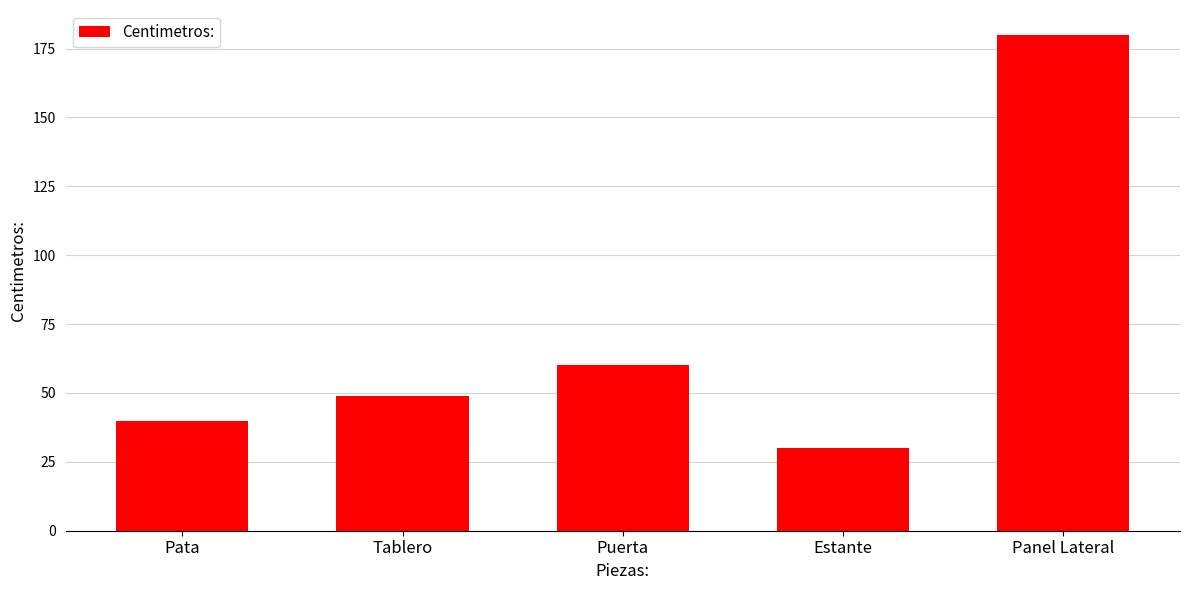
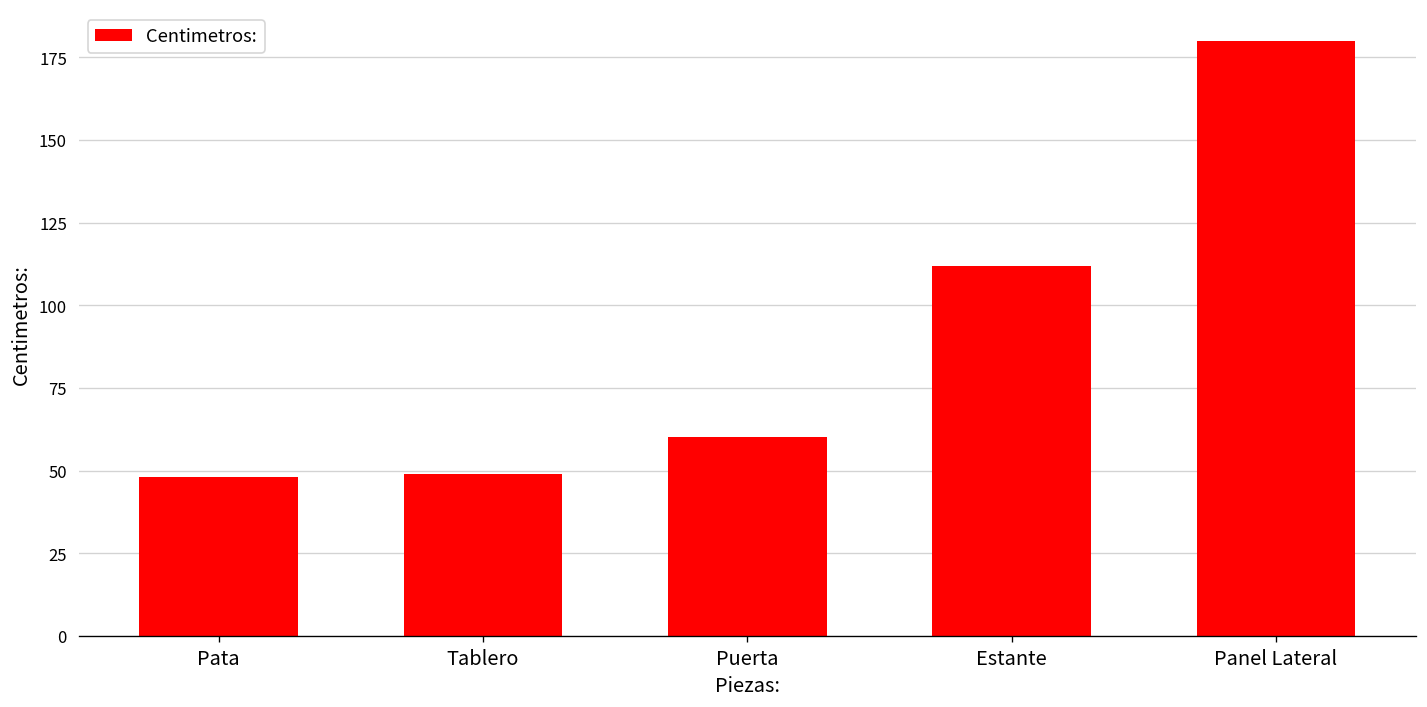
  {
-   "Pata": 40,
+   "Pata": 48,
    "Tablero": 49,
    "Puerta": 60,
-   "Estante": 30,
+   "Estante": 112,
    "Panel Lateral": 180
  }
